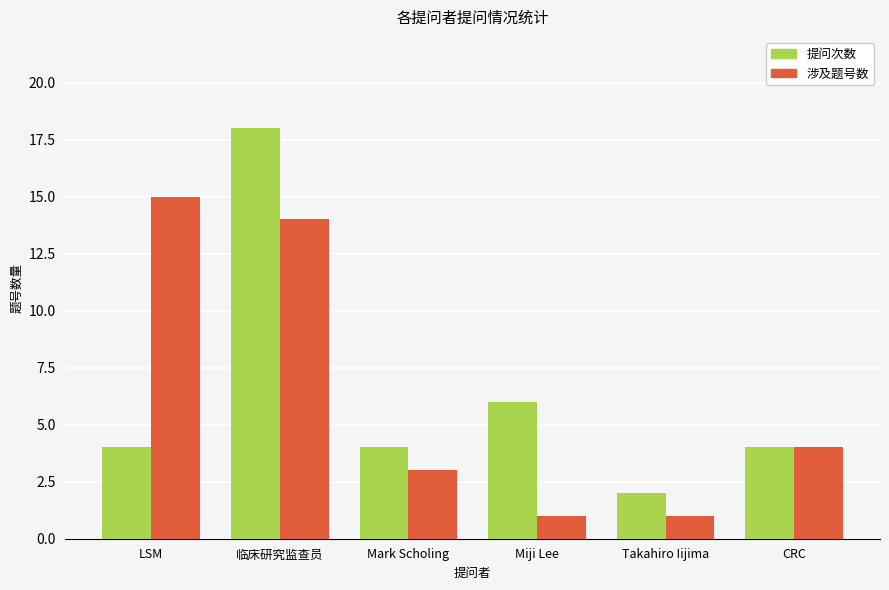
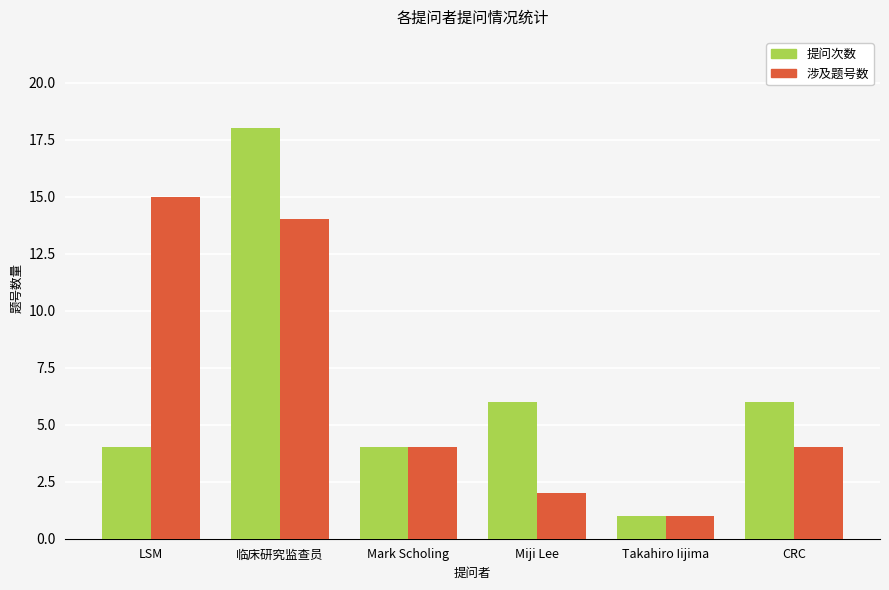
  {
    "提问次数": {
      "LSM": 4,
      "临床研究监查员": 18,
      "Mark Scholing": 4,
      "Miji Lee": 6,
-     "Takahiro Iijima": 2,
-     "CRC": 4
+     "Takahiro Iijima": 1,
+     "CRC": 6
    },
    "涉及题号数": {
      "LSM": 15,
      "临床研究监查员": 14,
-     "Mark Scholing": 3,
-     "Miji Lee": 1,
+     "Mark Scholing": 4,
+     "Miji Lee": 2,
      "Takahiro Iijima": 1,
      "CRC": 4
    }
  }
